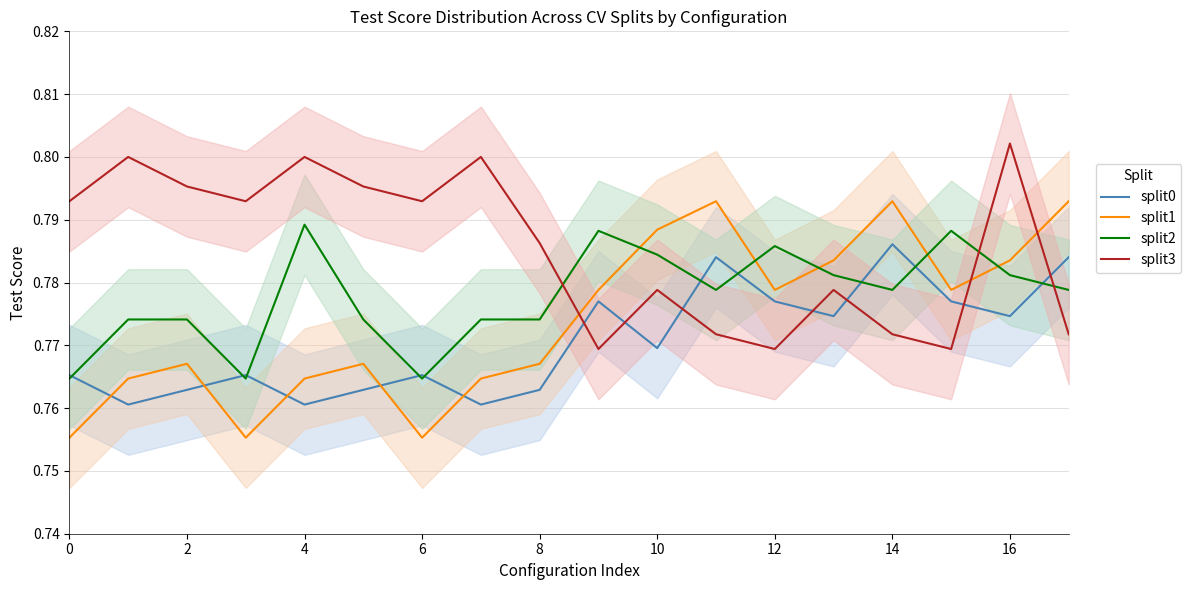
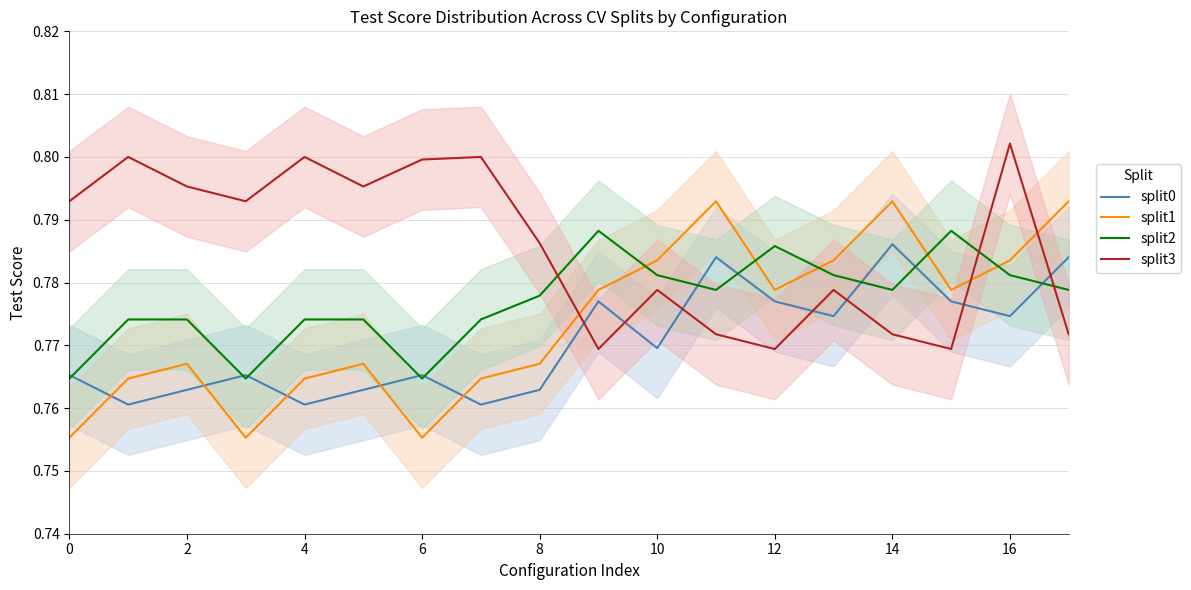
  {
    "split0": {
      "0": 0.765,
      "2": 0.763,
      "4": 0.761,
      "6": 0.765,
      "8": 0.763,
      "10": 0.770,
      "12": 0.777,
      "14": 0.786,
      "16": 0.775
    },
    "split1": {
      "0": 0.755,
      "2": 0.767,
      "4": 0.765,
      "6": 0.755,
      "8": 0.767,
-     "10": 0.788,
+     "10": 0.784,
      "12": 0.779,
      "14": 0.793,
      "16": 0.784
    },
    "split2": {
      "0": 0.765,
      "2": 0.774,
-     "4": 0.789,
+     "4": 0.774,
      "6": 0.765,
-     "8": 0.774,
-     "10": 0.784,
+     "8": 0.778,
+     "10": 0.781,
      "12": 0.786,
      "14": 0.779,
      "16": 0.781
    },
    "split3": {
      "0": 0.793,
      "2": 0.795,
      "4": 0.800,
-     "6": 0.793,
+     "6": 0.800,
      "10": 0.779,
      "12": 0.769,
      "14": 0.772,
      "16": 0.802
    }
  }
